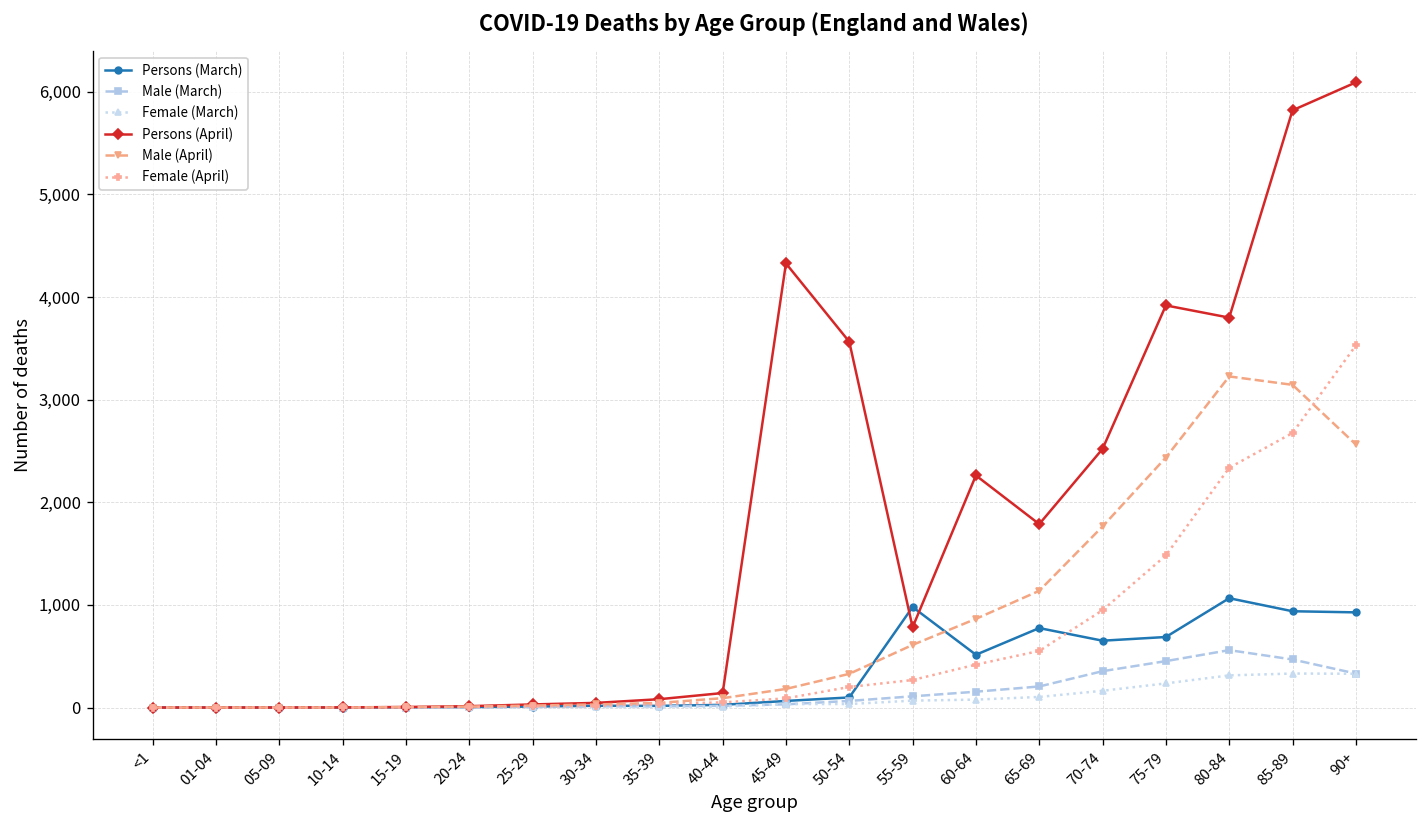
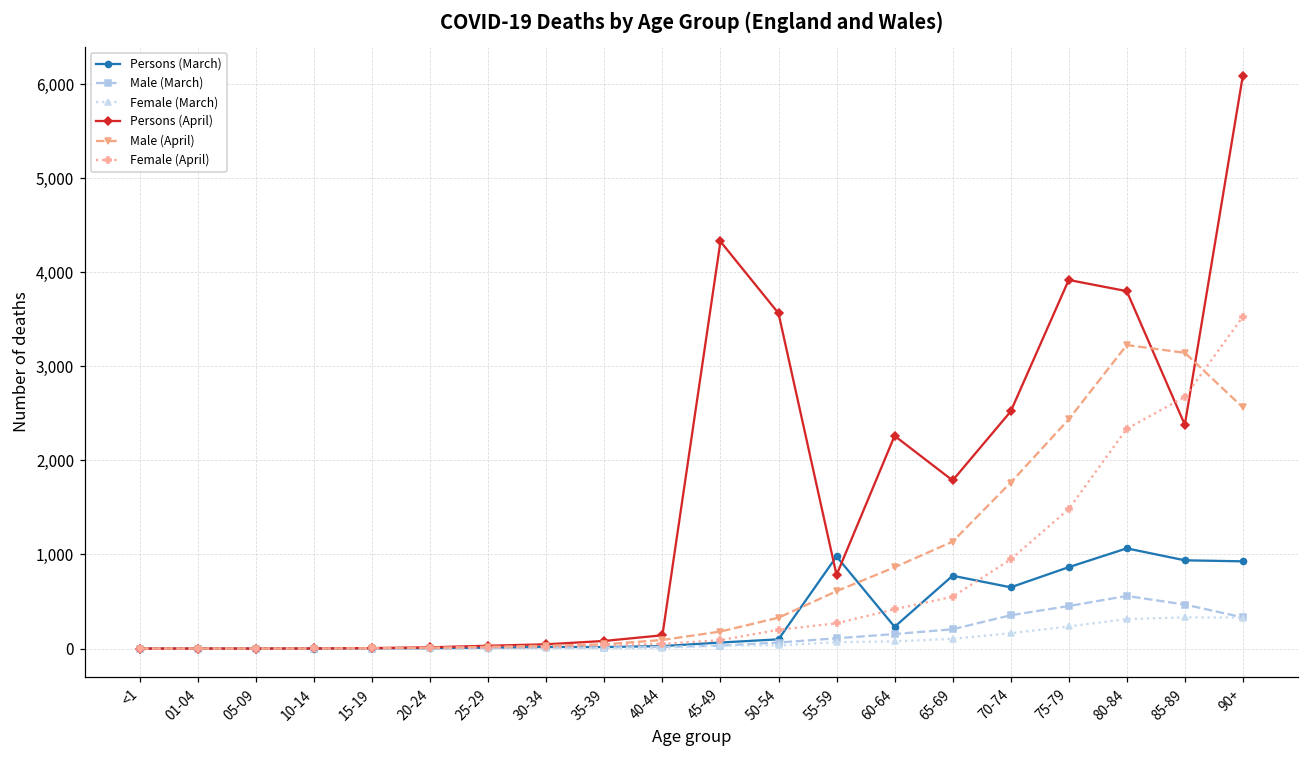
  {
    "Persons (March)": {
      "50-54": "100",
      "55-59": "1,000",
-     "60-64": "500",
+     "60-64": "200",
      "65-69": "800",
      "70-74": "700",
-     "75-79": "700",
+     "75-79": "900",
      "80-84": "1,100",
      "85-89": "900",
      "90+": "900"
    },
    "Persons (April)": {
      "35-39": "100",
      "40-44": "100",
      "45-49": "4,300",
      "50-54": "3,600",
      "55-59": "800",
      "60-64": "2,300",
      "65-69": "1,800",
      "70-74": "2,500",
      "75-79": "3,900",
      "80-84": "3,800",
-     "85-89": "5,800",
+     "85-89": "2,400",
      "90+": "6,100"
    }
  }
